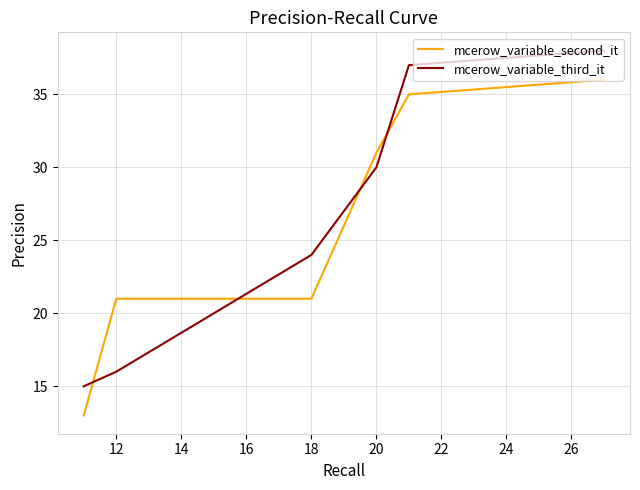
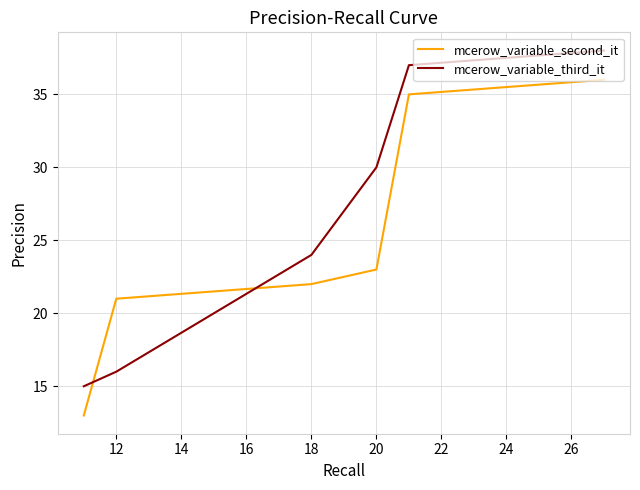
  {
    "mcerow_variable_second_it": {
      "12": 21,
-     "18": 21,
-     "20": 31
+     "18": 22,
+     "20": 23
    },
    "mcerow_variable_third_it": {
      "12": 16,
      "18": 24,
      "20": 30
    }
  }
